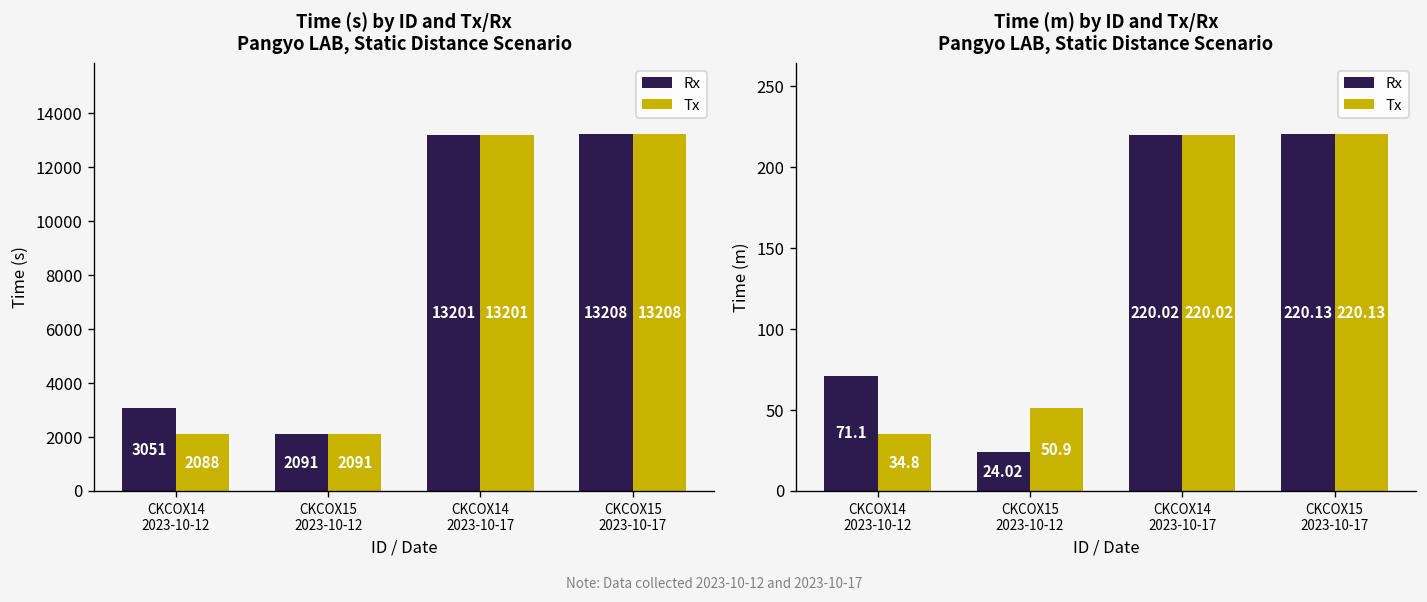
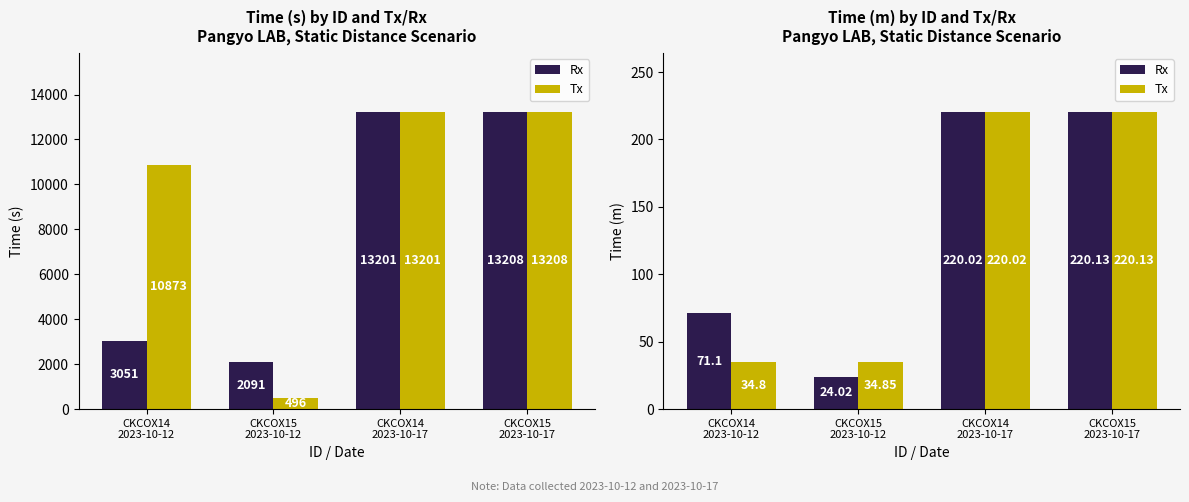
  {
    "Time (s) by ID and Tx/Rx Pangyo LAB, Static Distance Scenario": {
      "Rx": {
        "CKCOX14 2023-10-12": 3051,
        "CKCOX15 2023-10-12": 2091,
        "CKCOX14 2023-10-17": 13201,
        "CKCOX15 2023-10-17": 13208
      },
      "Tx": {
-       "CKCOX14 2023-10-12": 2088,
-       "CKCOX15 2023-10-12": 2091,
+       "CKCOX14 2023-10-12": 10873,
+       "CKCOX15 2023-10-12": 496,
        "CKCOX14 2023-10-17": 13201,
        "CKCOX15 2023-10-17": 13208
      }
    },
    "Time (m) by ID and Tx/Rx Pangyo LAB, Static Distance Scenario": {
      "Rx": {
        "CKCOX14 2023-10-12": 71.1,
        "CKCOX15 2023-10-12": 24.02,
        "CKCOX14 2023-10-17": 220.02,
        "CKCOX15 2023-10-17": 220.13
      },
      "Tx": {
        "CKCOX14 2023-10-12": 34.8,
-       "CKCOX15 2023-10-12": 50.9,
+       "CKCOX15 2023-10-12": 34.85,
        "CKCOX14 2023-10-17": 220.02,
        "CKCOX15 2023-10-17": 220.13
      }
    }
  }
